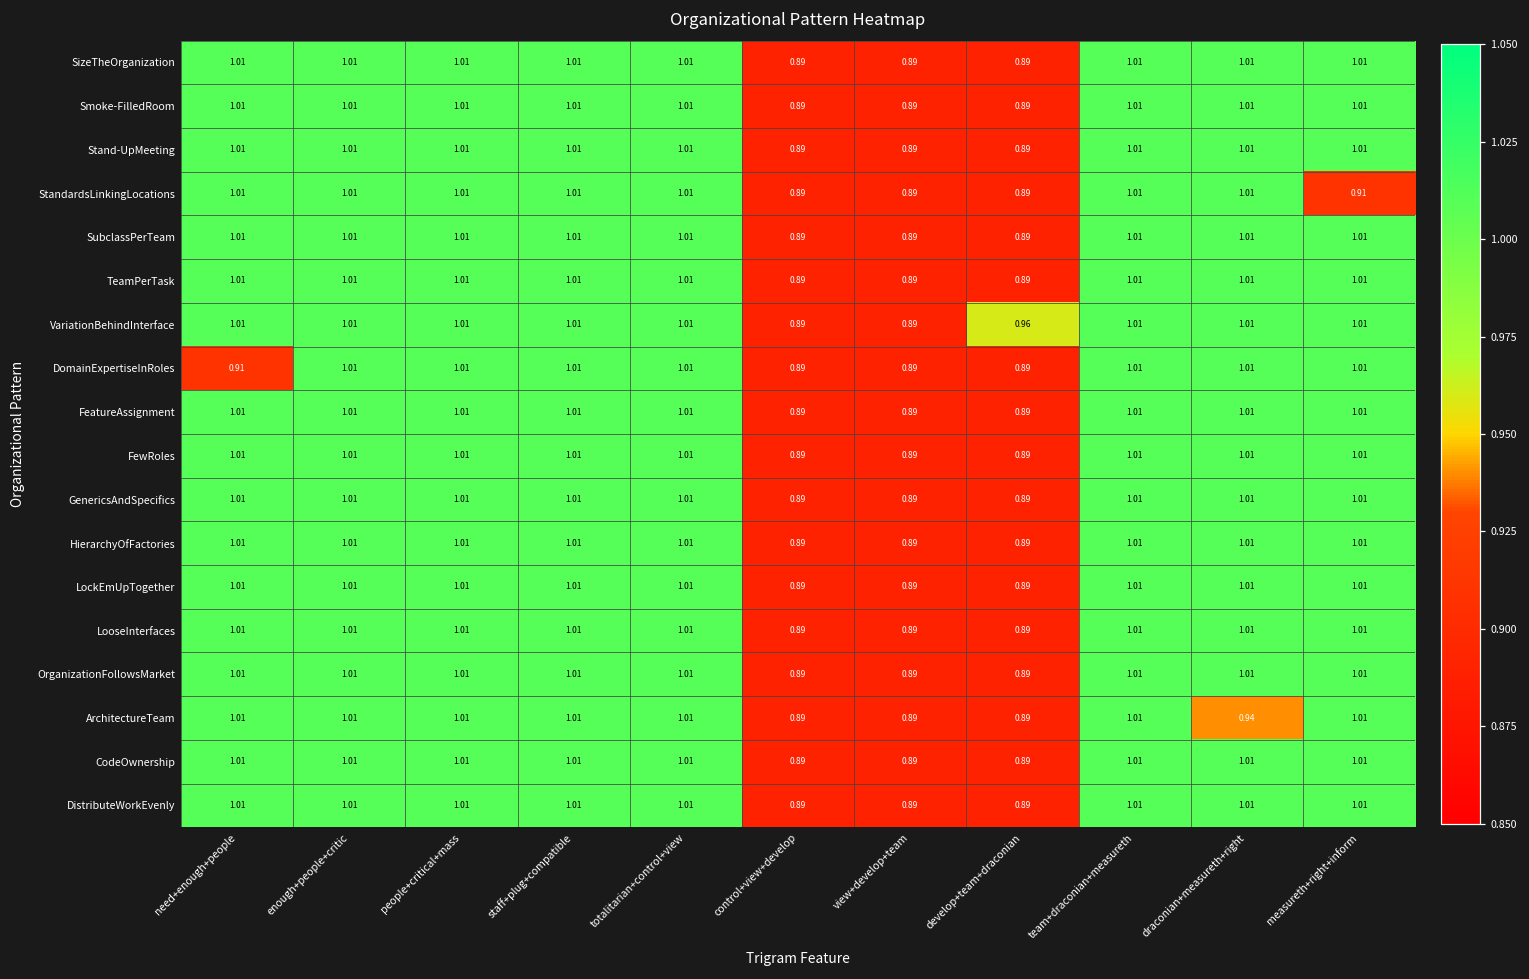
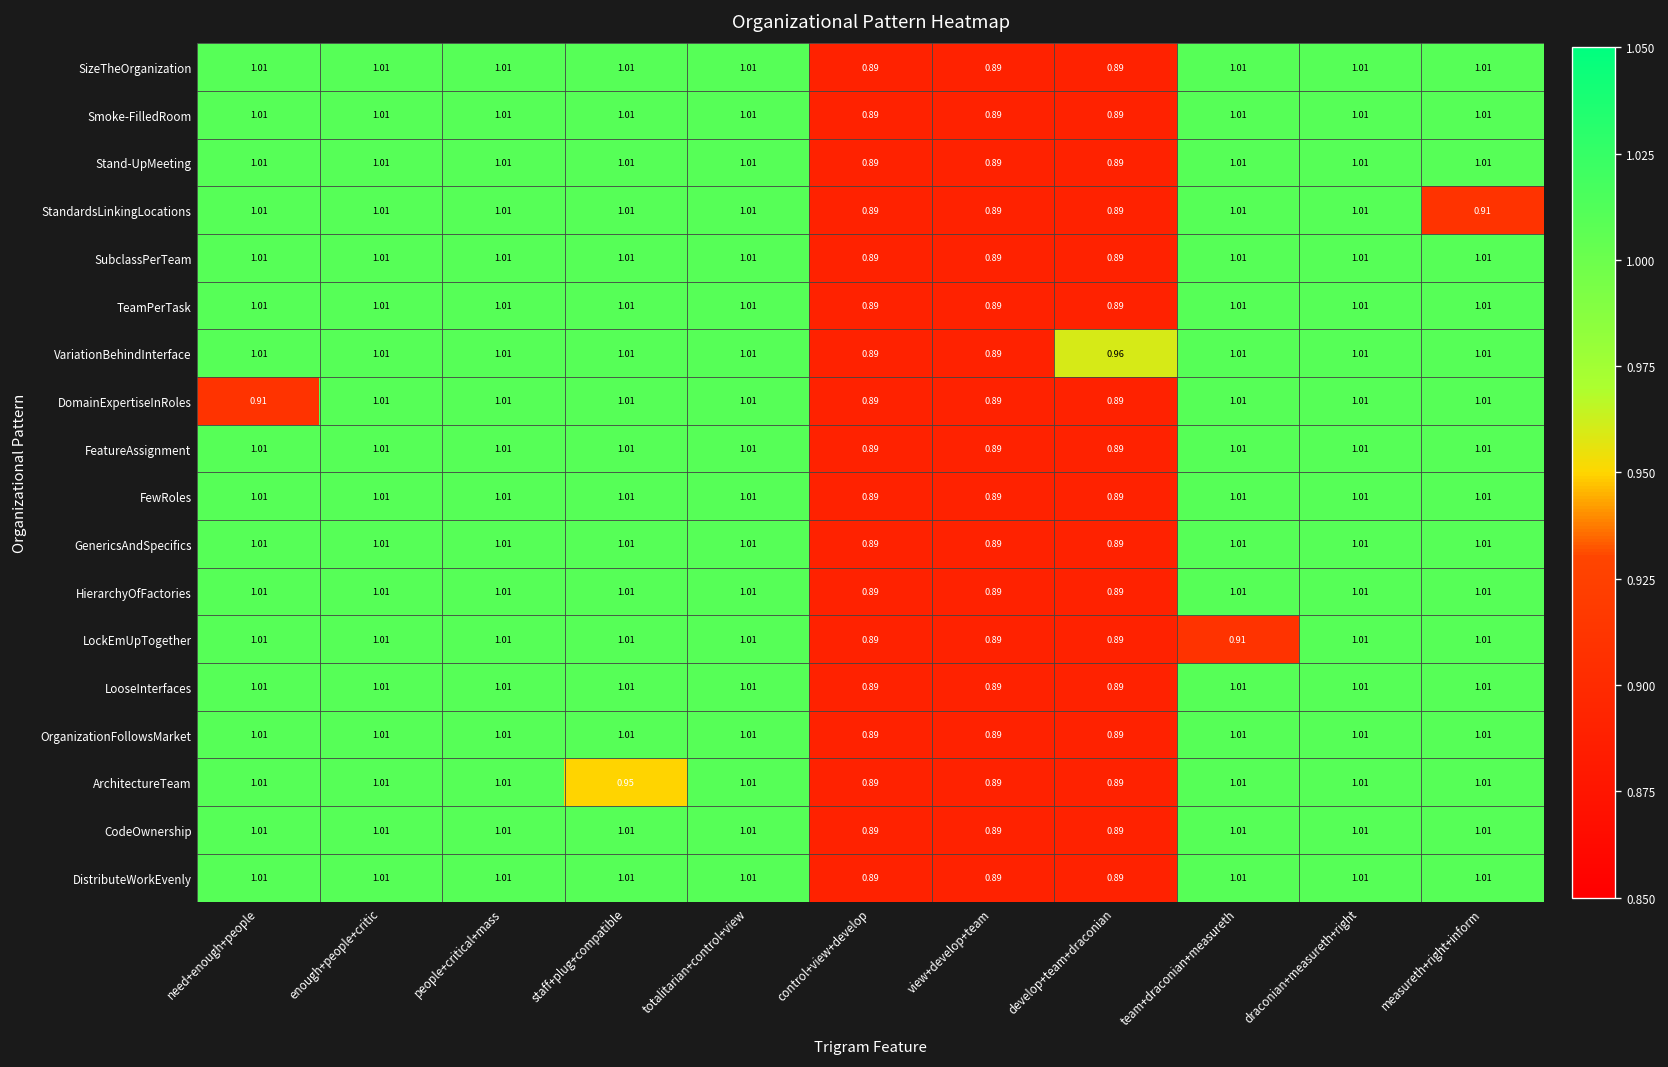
  {
    "SizeTheOrganization": {
      "need+enough+people": 1.01,
      "enough+people+critic": 1.01,
      "people+critical+mass": 1.01,
      "staff+plug+compatible": 1.01,
      "totalitarian+control+view": 1.01,
      "control+view+develop": 0.89,
      "view+develop+team": 0.89,
      "develop+team+draconian": 0.89,
      "team+draconian+measureth": 1.01,
      "draconian+measureth+right": 1.01,
      "measureth+right+inform": 1.01
    },
    "Smoke-FilledRoom": {
      "need+enough+people": 1.01,
      "enough+people+critic": 1.01,
      "people+critical+mass": 1.01,
      "staff+plug+compatible": 1.01,
      "totalitarian+control+view": 1.01,
      "control+view+develop": 0.89,
      "view+develop+team": 0.89,
      "develop+team+draconian": 0.89,
      "team+draconian+measureth": 1.01,
      "draconian+measureth+right": 1.01,
      "measureth+right+inform": 1.01
    },
    "Stand-UpMeeting": {
      "need+enough+people": 1.01,
      "enough+people+critic": 1.01,
      "people+critical+mass": 1.01,
      "staff+plug+compatible": 1.01,
      "totalitarian+control+view": 1.01,
      "control+view+develop": 0.89,
      "view+develop+team": 0.89,
      "develop+team+draconian": 0.89,
      "team+draconian+measureth": 1.01,
      "draconian+measureth+right": 1.01,
      "measureth+right+inform": 1.01
    },
    "StandardsLinkingLocations": {
      "need+enough+people": 1.01,
      "enough+people+critic": 1.01,
      "people+critical+mass": 1.01,
      "staff+plug+compatible": 1.01,
      "totalitarian+control+view": 1.01,
      "control+view+develop": 0.89,
      "view+develop+team": 0.89,
      "develop+team+draconian": 0.89,
      "team+draconian+measureth": 1.01,
      "draconian+measureth+right": 1.01,
      "measureth+right+inform": 0.91
    },
    "SubclassPerTeam": {
      "need+enough+people": 1.01,
      "enough+people+critic": 1.01,
      "people+critical+mass": 1.01,
      "staff+plug+compatible": 1.01,
      "totalitarian+control+view": 1.01,
      "control+view+develop": 0.89,
      "view+develop+team": 0.89,
      "develop+team+draconian": 0.89,
      "team+draconian+measureth": 1.01,
      "draconian+measureth+right": 1.01,
      "measureth+right+inform": 1.01
    },
    "TeamPerTask": {
      "need+enough+people": 1.01,
      "enough+people+critic": 1.01,
      "people+critical+mass": 1.01,
      "staff+plug+compatible": 1.01,
      "totalitarian+control+view": 1.01,
      "control+view+develop": 0.89,
      "view+develop+team": 0.89,
      "develop+team+draconian": 0.89,
      "team+draconian+measureth": 1.01,
      "draconian+measureth+right": 1.01,
      "measureth+right+inform": 1.01
    },
    "VariationBehindInterface": {
      "need+enough+people": 1.01,
      "enough+people+critic": 1.01,
      "people+critical+mass": 1.01,
      "staff+plug+compatible": 1.01,
      "totalitarian+control+view": 1.01,
      "control+view+develop": 0.89,
      "view+develop+team": 0.89,
      "develop+team+draconian": 0.96,
      "team+draconian+measureth": 1.01,
      "draconian+measureth+right": 1.01,
      "measureth+right+inform": 1.01
    },
    "DomainExpertiseInRoles": {
      "need+enough+people": 0.91,
      "enough+people+critic": 1.01,
      "people+critical+mass": 1.01,
      "staff+plug+compatible": 1.01,
      "totalitarian+control+view": 1.01,
      "control+view+develop": 0.89,
      "view+develop+team": 0.89,
      "develop+team+draconian": 0.89,
      "team+draconian+measureth": 1.01,
      "draconian+measureth+right": 1.01,
      "measureth+right+inform": 1.01
    },
    "FeatureAssignment": {
      "need+enough+people": 1.01,
      "enough+people+critic": 1.01,
      "people+critical+mass": 1.01,
      "staff+plug+compatible": 1.01,
      "totalitarian+control+view": 1.01,
      "control+view+develop": 0.89,
      "view+develop+team": 0.89,
      "develop+team+draconian": 0.89,
      "team+draconian+measureth": 1.01,
      "draconian+measureth+right": 1.01,
      "measureth+right+inform": 1.01
    },
    "FewRoles": {
      "need+enough+people": 1.01,
      "enough+people+critic": 1.01,
      "people+critical+mass": 1.01,
      "staff+plug+compatible": 1.01,
      "totalitarian+control+view": 1.01,
      "control+view+develop": 0.89,
      "view+develop+team": 0.89,
      "develop+team+draconian": 0.89,
      "team+draconian+measureth": 1.01,
      "draconian+measureth+right": 1.01,
      "measureth+right+inform": 1.01
    },
    "GenericsAndSpecifics": {
      "need+enough+people": 1.01,
      "enough+people+critic": 1.01,
      "people+critical+mass": 1.01,
      "staff+plug+compatible": 1.01,
      "totalitarian+control+view": 1.01,
      "control+view+develop": 0.89,
      "view+develop+team": 0.89,
      "develop+team+draconian": 0.89,
      "team+draconian+measureth": 1.01,
      "draconian+measureth+right": 1.01,
      "measureth+right+inform": 1.01
    },
    "HierarchyOfFactories": {
      "need+enough+people": 1.01,
      "enough+people+critic": 1.01,
      "people+critical+mass": 1.01,
      "staff+plug+compatible": 1.01,
      "totalitarian+control+view": 1.01,
      "control+view+develop": 0.89,
      "view+develop+team": 0.89,
      "develop+team+draconian": 0.89,
      "team+draconian+measureth": 1.01,
      "draconian+measureth+right": 1.01,
      "measureth+right+inform": 1.01
    },
    "LockEmUpTogether": {
      "need+enough+people": 1.01,
      "enough+people+critic": 1.01,
      "people+critical+mass": 1.01,
      "staff+plug+compatible": 1.01,
      "totalitarian+control+view": 1.01,
      "control+view+develop": 0.89,
      "view+develop+team": 0.89,
      "develop+team+draconian": 0.89,
-     "team+draconian+measureth": 1.01,
+     "team+draconian+measureth": 0.91,
      "draconian+measureth+right": 1.01,
      "measureth+right+inform": 1.01
    },
    "LooseInterfaces": {
      "need+enough+people": 1.01,
      "enough+people+critic": 1.01,
      "people+critical+mass": 1.01,
      "staff+plug+compatible": 1.01,
      "totalitarian+control+view": 1.01,
      "control+view+develop": 0.89,
      "view+develop+team": 0.89,
      "develop+team+draconian": 0.89,
      "team+draconian+measureth": 1.01,
      "draconian+measureth+right": 1.01,
      "measureth+right+inform": 1.01
    },
    "OrganizationFollowsMarket": {
      "need+enough+people": 1.01,
      "enough+people+critic": 1.01,
      "people+critical+mass": 1.01,
      "staff+plug+compatible": 1.01,
      "totalitarian+control+view": 1.01,
      "control+view+develop": 0.89,
      "view+develop+team": 0.89,
      "develop+team+draconian": 0.89,
      "team+draconian+measureth": 1.01,
      "draconian+measureth+right": 1.01,
      "measureth+right+inform": 1.01
    },
    "ArchitectureTeam": {
      "need+enough+people": 1.01,
      "enough+people+critic": 1.01,
      "people+critical+mass": 1.01,
-     "staff+plug+compatible": 1.01,
+     "staff+plug+compatible": 0.95,
      "totalitarian+control+view": 1.01,
      "control+view+develop": 0.89,
      "view+develop+team": 0.89,
      "develop+team+draconian": 0.89,
      "team+draconian+measureth": 1.01,
-     "draconian+measureth+right": 0.94,
+     "draconian+measureth+right": 1.01,
      "measureth+right+inform": 1.01
    },
    "CodeOwnership": {
      "need+enough+people": 1.01,
      "enough+people+critic": 1.01,
      "people+critical+mass": 1.01,
      "staff+plug+compatible": 1.01,
      "totalitarian+control+view": 1.01,
      "control+view+develop": 0.89,
      "view+develop+team": 0.89,
      "develop+team+draconian": 0.89,
      "team+draconian+measureth": 1.01,
      "draconian+measureth+right": 1.01,
      "measureth+right+inform": 1.01
    },
    "DistributeWorkEvenly": {
      "need+enough+people": 1.01,
      "enough+people+critic": 1.01,
      "people+critical+mass": 1.01,
      "staff+plug+compatible": 1.01,
      "totalitarian+control+view": 1.01,
      "control+view+develop": 0.89,
      "view+develop+team": 0.89,
      "develop+team+draconian": 0.89,
      "team+draconian+measureth": 1.01,
      "draconian+measureth+right": 1.01,
      "measureth+right+inform": 1.01
    }
  }
